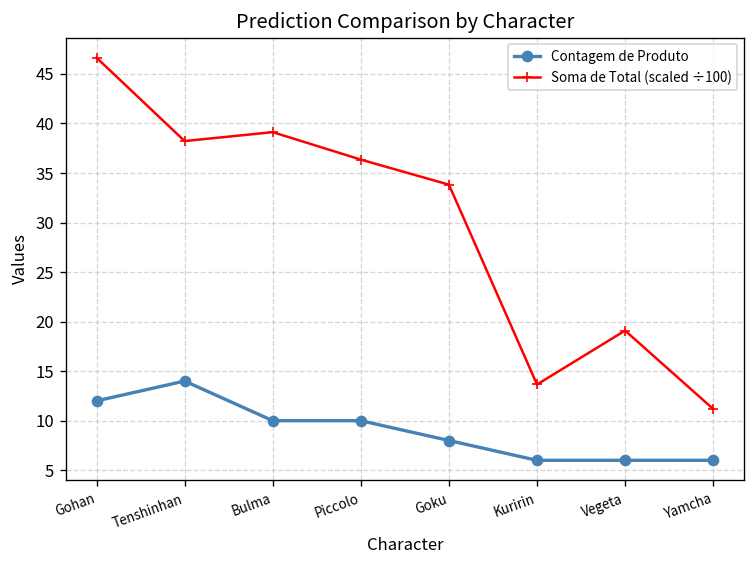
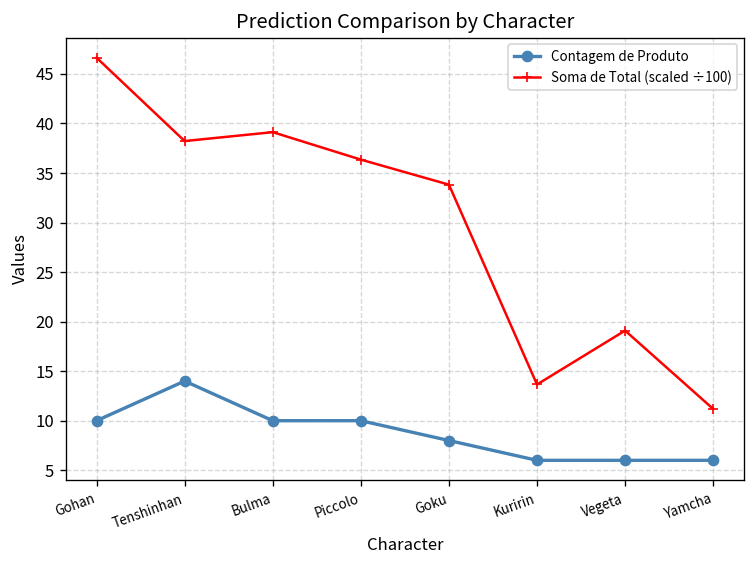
  {
    "Contagem de Produto": {
-     "Gohan": 12,
+     "Gohan": 10,
      "Tenshinhan": 14,
      "Bulma": 10,
      "Piccolo": 10,
      "Goku": 8,
      "Kuririn": 6,
      "Vegeta": 6,
      "Yamcha": 6
    },
    "Soma de Total (scaled ÷100)": {
      "Gohan": 47,
      "Tenshinhan": 38,
      "Bulma": 39,
      "Piccolo": 36,
      "Goku": 34,
      "Kuririn": 14,
      "Vegeta": 19,
      "Yamcha": 11
    }
  }
